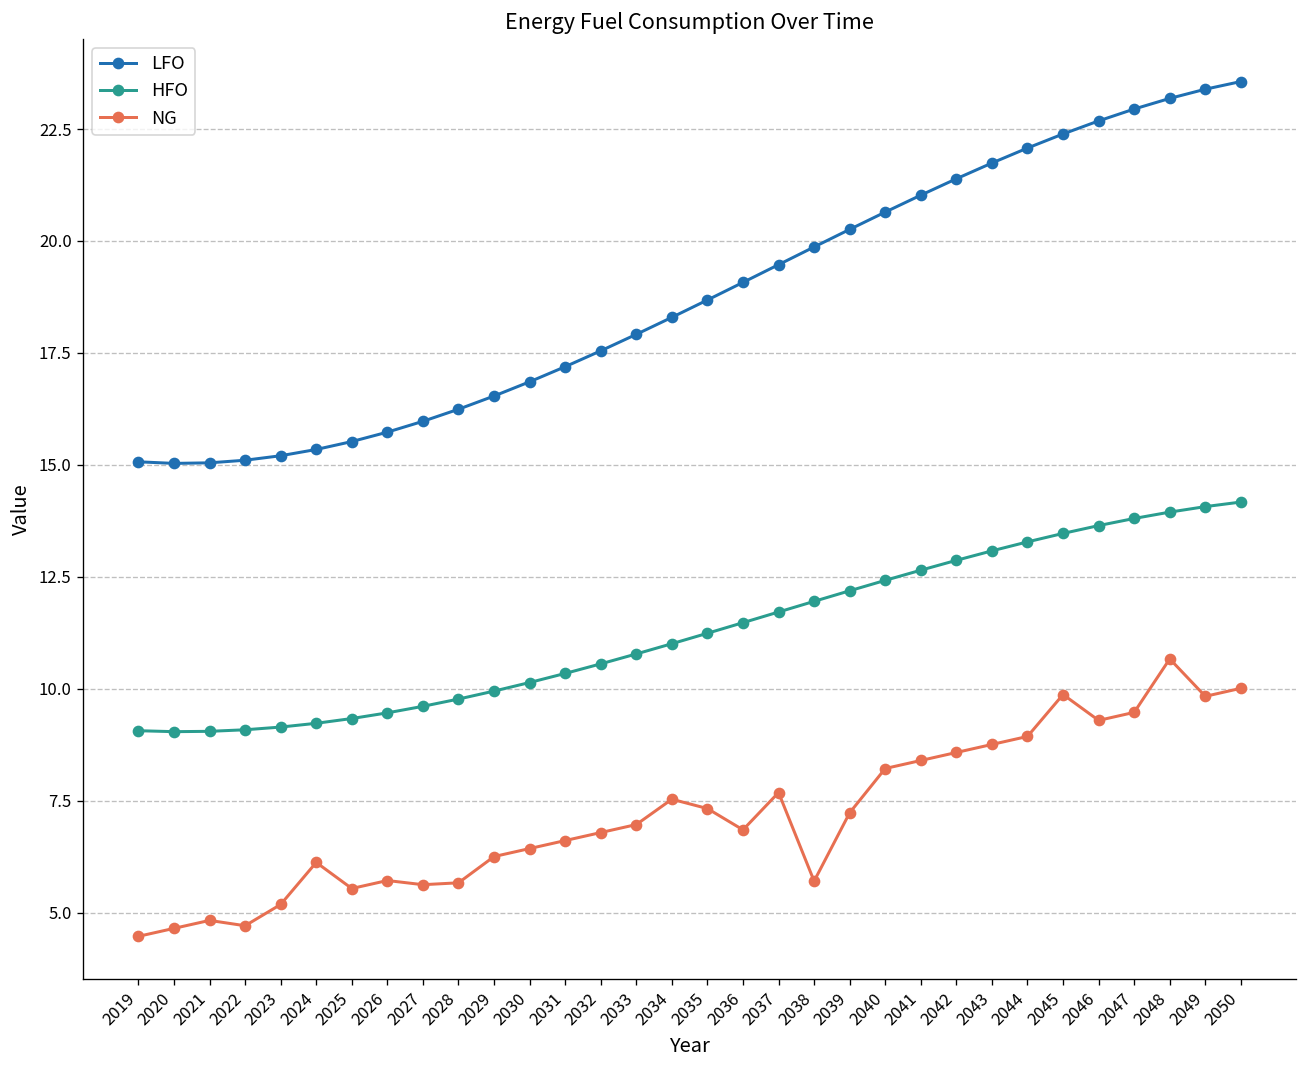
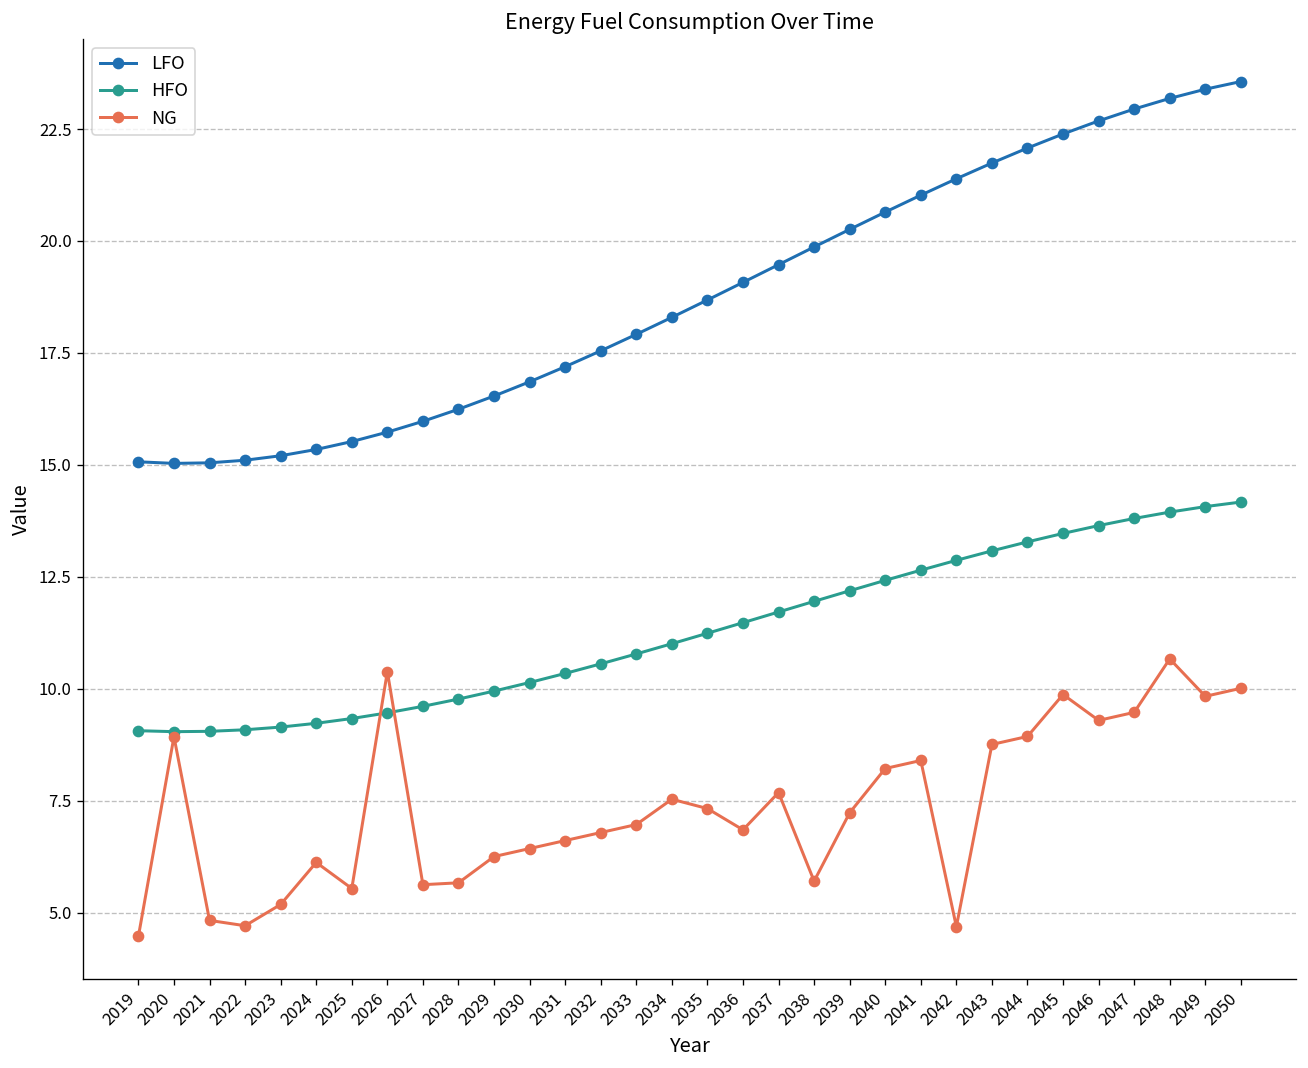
  {
    "NG": {
      "2019": 4.5,
-     "2020": 4.6,
+     "2020": 8.9,
      "2021": 4.8,
      "2022": 4.7,
      "2023": 5.2,
      "2024": 6.1,
      "2025": 5.5,
-     "2026": 5.7,
+     "2026": 10.4,
      "2027": 5.6,
      "2028": 5.7,
      "2029": 6.3,
      "2030": 6.4,
      "2031": 6.6,
      "2032": 6.8,
      "2033": 7.0,
      "2034": 7.5,
      "2035": 7.3,
      "2036": 6.8,
      "2037": 7.7,
      "2038": 5.7,
      "2039": 7.2,
      "2040": 8.2,
      "2041": 8.4,
-     "2042": 8.6,
+     "2042": 4.7,
      "2043": 8.8,
      "2044": 8.9,
      "2045": 9.9,
      "2046": 9.3,
      "2047": 9.5,
      "2048": 10.7,
      "2049": 9.8,
      "2050": 10.0
    }
  }
